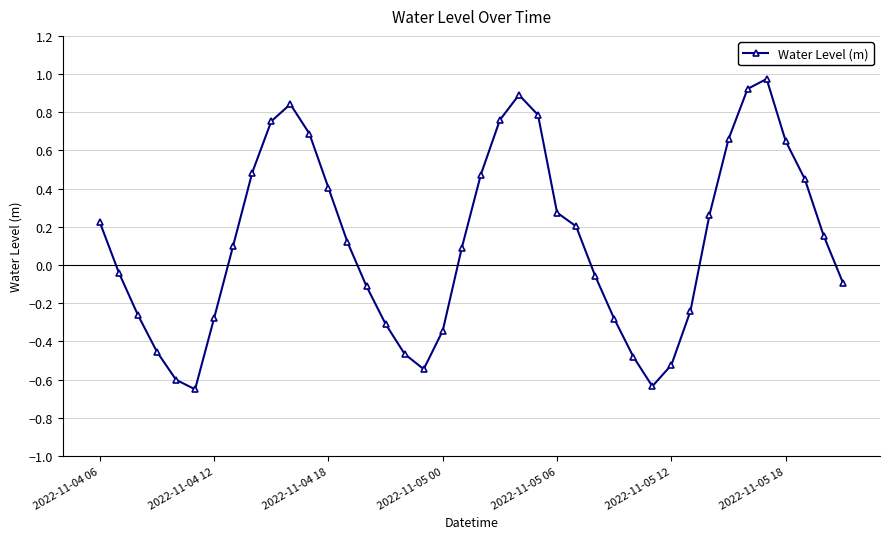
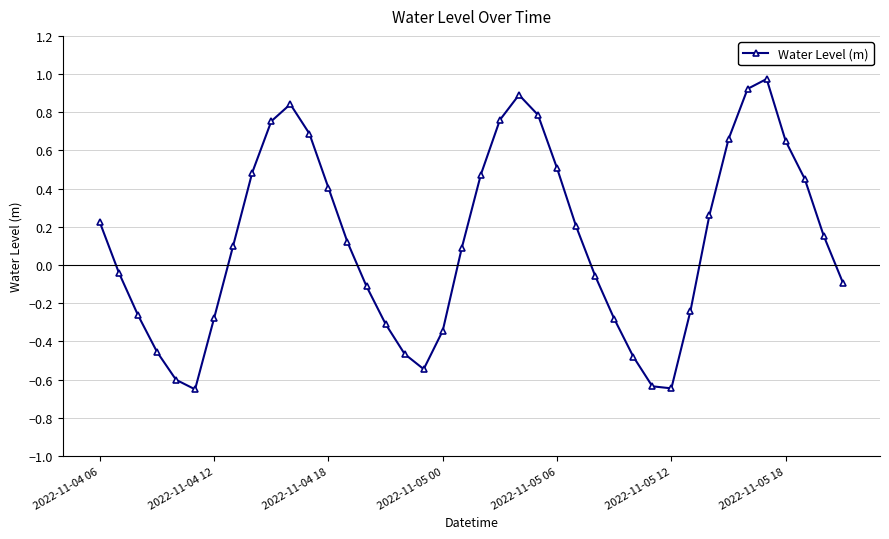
  {
    "2022-11-04 06": 0.22,
    "2022-11-04 12": -0.28,
    "2022-11-04 18": 0.40,
    "2022-11-05 00": -0.34,
-   "2022-11-05 06": 0.27,
-   "2022-11-05 12": -0.52,
+   "2022-11-05 06": 0.51,
+   "2022-11-05 12": -0.65,
    "2022-11-05 18": 0.65
  }
